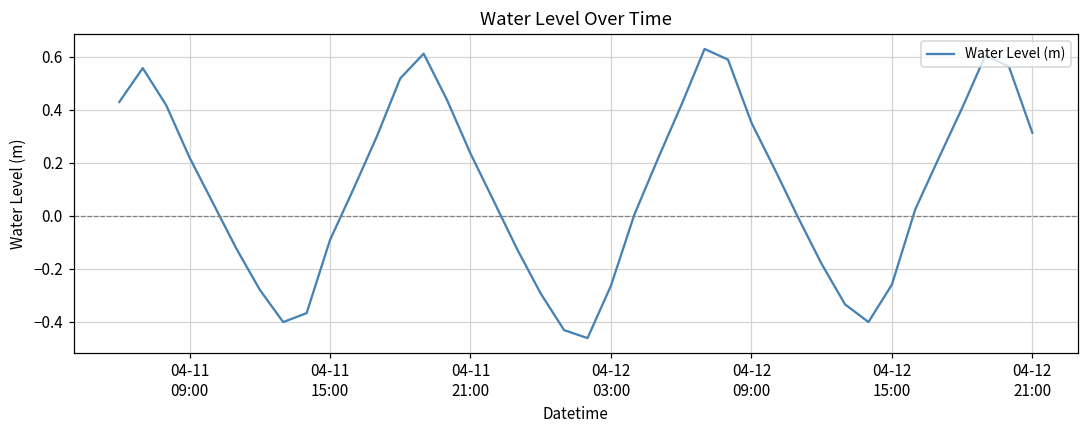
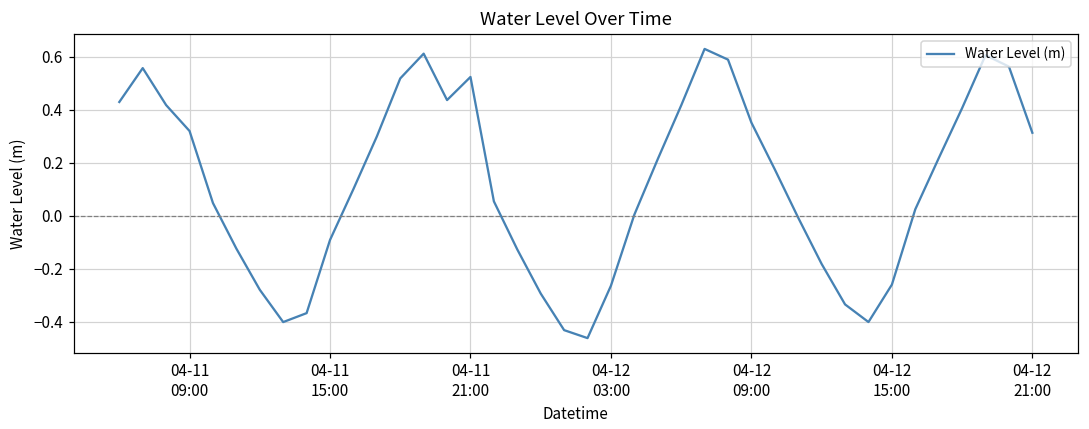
  {
-   "04-11 09:00": 0.22,
+   "04-11 09:00": 0.32,
    "04-11 15:00": -0.09,
-   "04-11 21:00": 0.23,
+   "04-11 21:00": 0.52,
    "04-12 03:00": -0.26,
    "04-12 09:00": 0.35,
    "04-12 15:00": -0.26,
    "04-12 21:00": 0.31
  }
